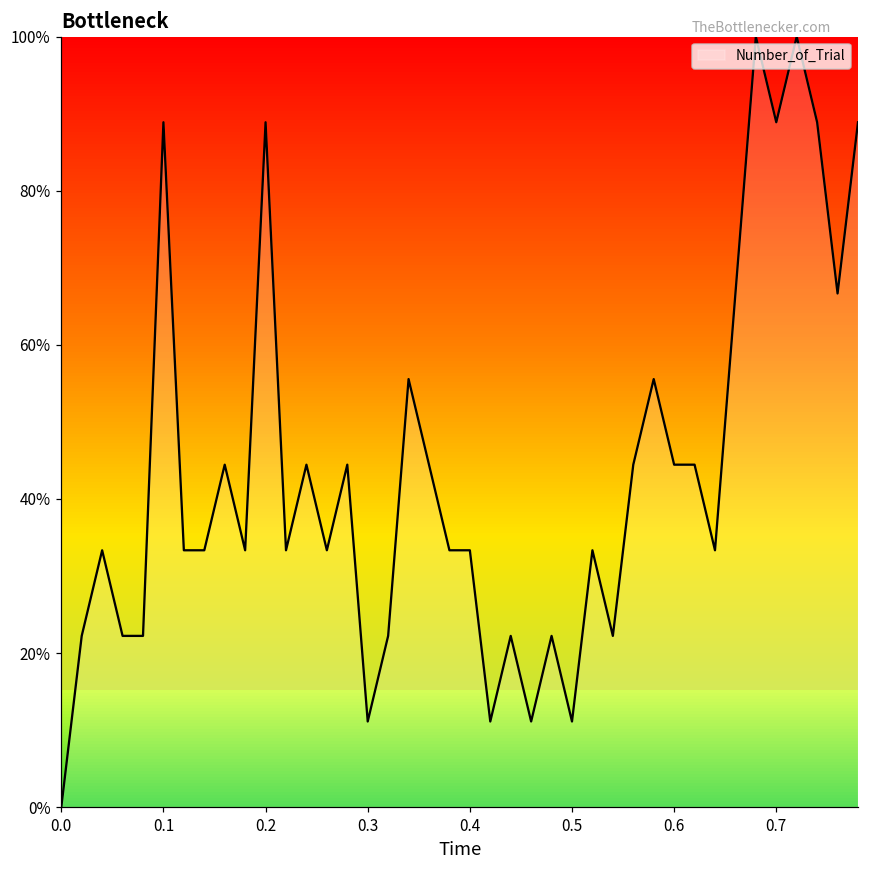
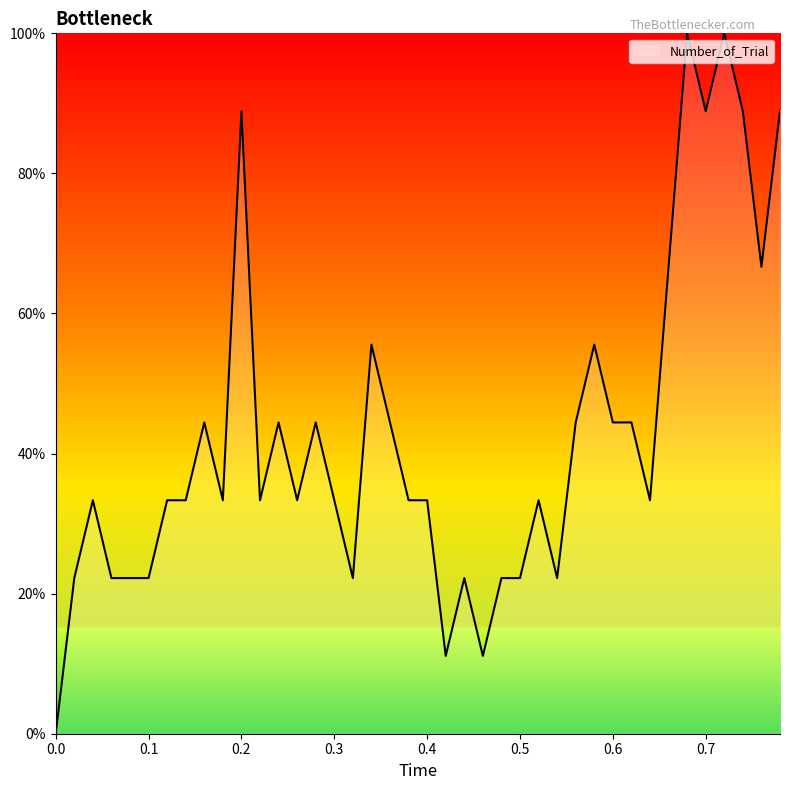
  {
    "0.0": "0%",
-   "0.1": "89%",
+   "0.1": "22%",
    "0.2": "89%",
-   "0.3": "11%",
+   "0.3": "33%",
    "0.4": "33%",
-   "0.5": "11%",
+   "0.5": "22%",
    "0.6": "44%",
    "0.7": "89%"
  }
